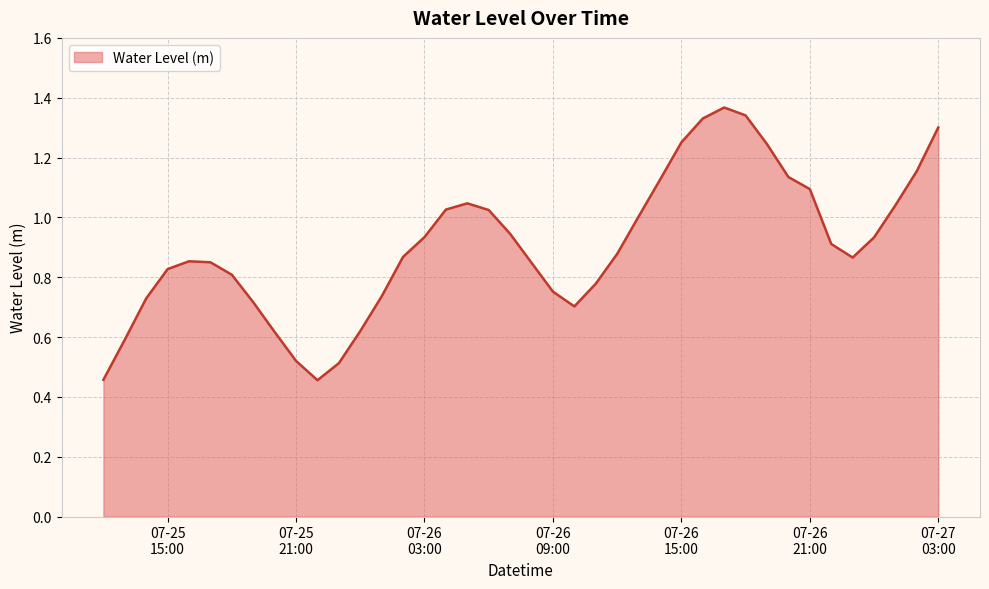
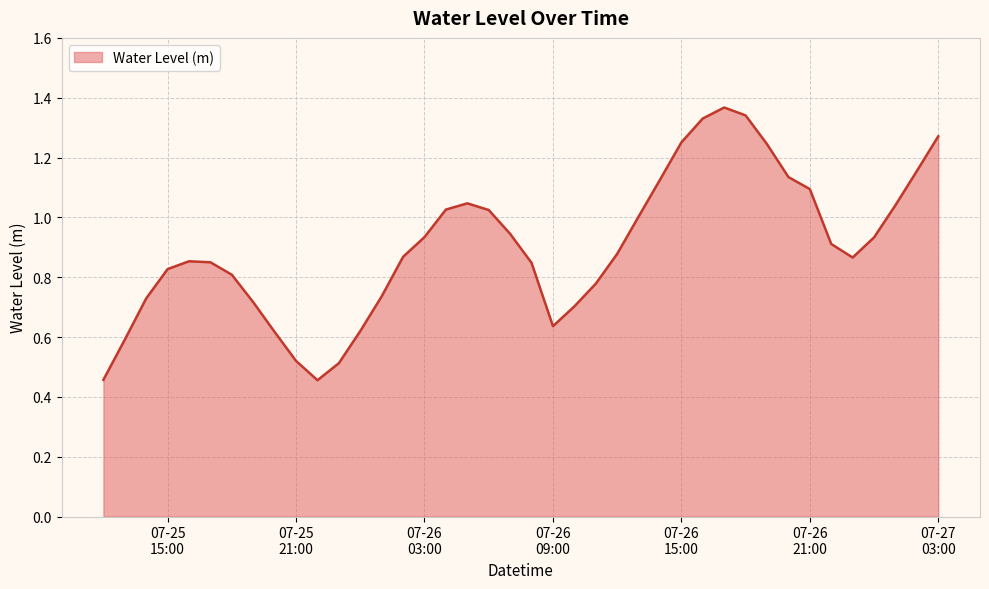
  {
    "07-25 15:00": 0.83,
    "07-25 21:00": 0.52,
    "07-26 03:00": 0.93,
-   "07-26 09:00": 0.75,
+   "07-26 09:00": 0.64,
    "07-26 15:00": 1.25,
    "07-26 21:00": 1.09,
-   "07-27 03:00": 1.30
+   "07-27 03:00": 1.27
  }
